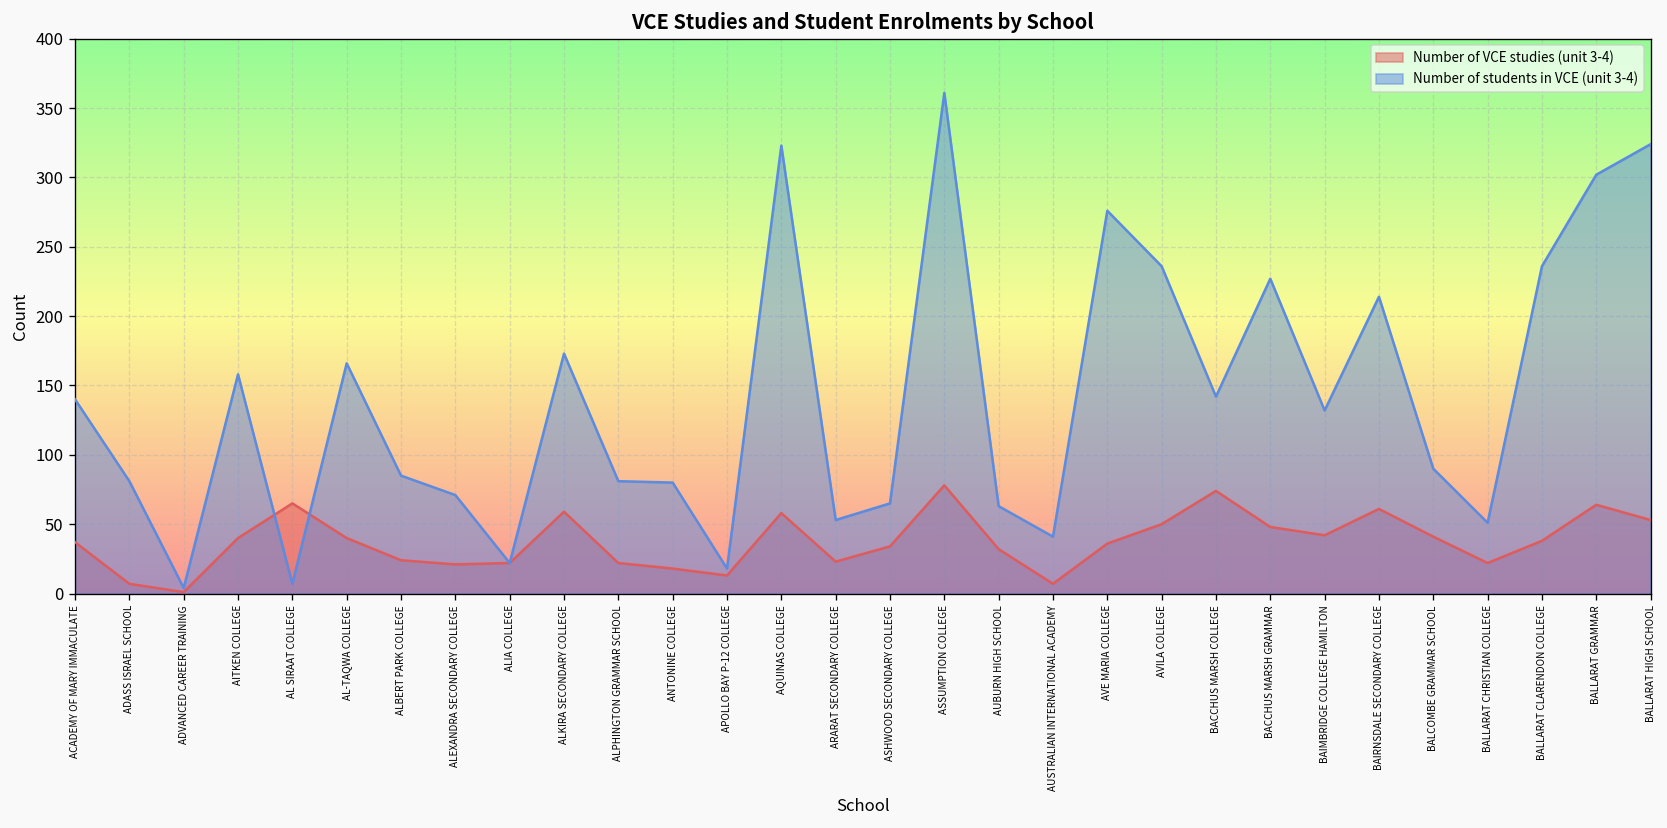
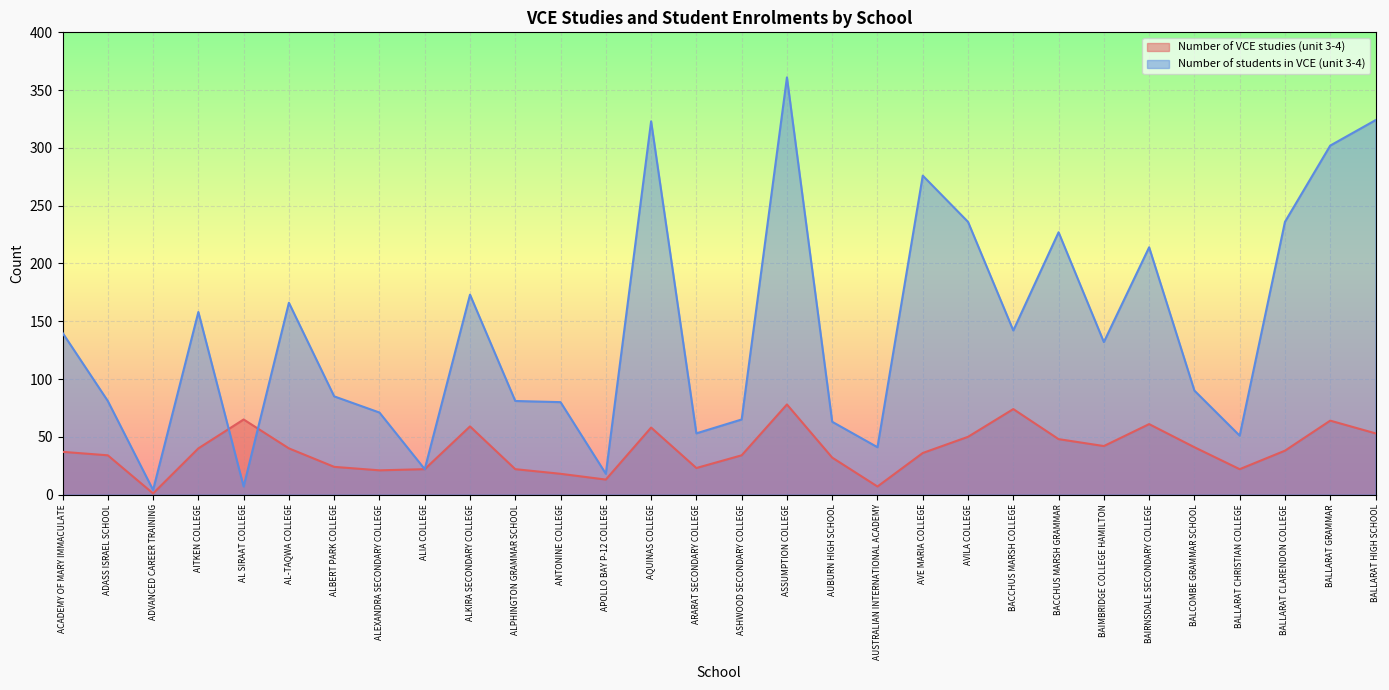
  {
    "Number of VCE studies (unit 3-4)": {
      "ACADEMY OF MARY IMMACULATE": 37,
-     "ADASS ISRAEL SCHOOL": 7,
+     "ADASS ISRAEL SCHOOL": 34,
      "ADVANCED CAREER TRAINING": 1,
      "AITKEN COLLEGE": 40,
      "AL SIRAAT COLLEGE": 65,
      "AL-TAQWA COLLEGE": 40,
      "ALBERT PARK COLLEGE": 24,
      "ALEXANDRA SECONDARY COLLEGE": 21,
      "ALKIRA SECONDARY COLLEGE": 59,
      "ALPHINGTON GRAMMAR SCHOOL": 22,
      "ANTONINE COLLEGE": 18,
      "APOLLO BAY P-12 COLLEGE": 13,
      "AQUINAS COLLEGE": 58,
      "ARARAT SECONDARY COLLEGE": 23,
      "ASHWOOD SECONDARY COLLEGE": 34,
      "ASSUMPTION COLLEGE": 78,
      "AUBURN HIGH SCHOOL": 32,
      "AUSTRALIAN INTERNATIONAL ACADEMY": 7,
      "AVE MARIA COLLEGE": 36,
      "AVILA COLLEGE": 50,
      "BACCHUS MARSH COLLEGE": 74,
      "BACCHUS MARSH GRAMMAR": 48,
      "BAIMBRIDGE COLLEGE HAMILTON": 42,
      "BAIRNSDALE SECONDARY COLLEGE": 61,
      "BALCOMBE GRAMMAR SCHOOL": 41,
      "BALLARAT CHRISTIAN COLLEGE": 22,
      "BALLARAT CLARENDON COLLEGE": 38,
      "BALLARAT GRAMMAR": 64,
      "BALLARAT HIGH SCHOOL": 53
    },
    "Number of students in VCE (unit 3-4)": {
      "ACADEMY OF MARY IMMACULATE": 140,
      "ADASS ISRAEL SCHOOL": 81,
      "ADVANCED CAREER TRAINING": 4,
      "AITKEN COLLEGE": 158,
      "AL SIRAAT COLLEGE": 7,
      "AL-TAQWA COLLEGE": 166,
      "ALBERT PARK COLLEGE": 85,
      "ALEXANDRA SECONDARY COLLEGE": 71,
      "ALKIRA SECONDARY COLLEGE": 173,
      "ALPHINGTON GRAMMAR SCHOOL": 81,
      "ANTONINE COLLEGE": 80,
      "APOLLO BAY P-12 COLLEGE": 18,
      "AQUINAS COLLEGE": 323,
      "ARARAT SECONDARY COLLEGE": 53,
      "ASHWOOD SECONDARY COLLEGE": 65,
      "ASSUMPTION COLLEGE": 361,
      "AUBURN HIGH SCHOOL": 63,
      "AUSTRALIAN INTERNATIONAL ACADEMY": 41,
      "AVE MARIA COLLEGE": 276,
      "AVILA COLLEGE": 236,
      "BACCHUS MARSH COLLEGE": 142,
      "BACCHUS MARSH GRAMMAR": 227,
      "BAIMBRIDGE COLLEGE HAMILTON": 132,
      "BAIRNSDALE SECONDARY COLLEGE": 214,
      "BALCOMBE GRAMMAR SCHOOL": 90,
      "BALLARAT CHRISTIAN COLLEGE": 51,
      "BALLARAT CLARENDON COLLEGE": 236,
      "BALLARAT GRAMMAR": 302,
      "BALLARAT HIGH SCHOOL": 324
    }
  }
